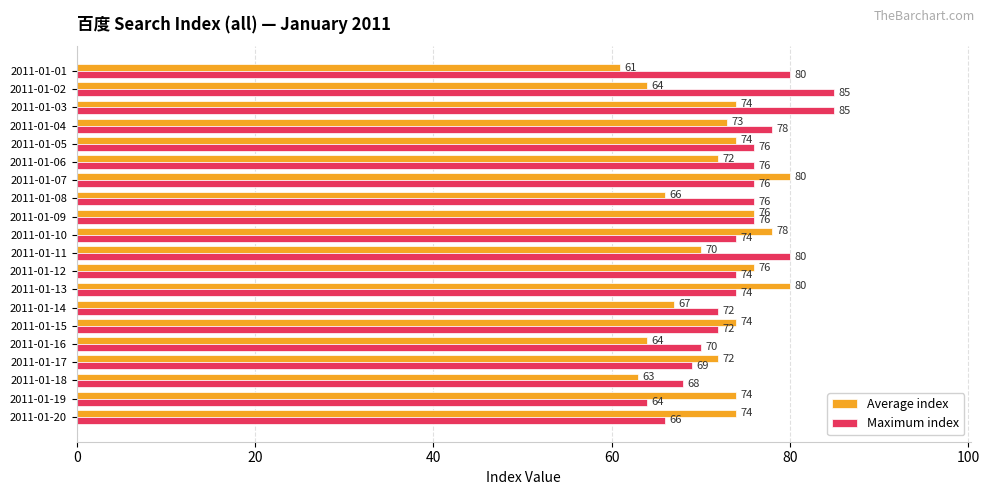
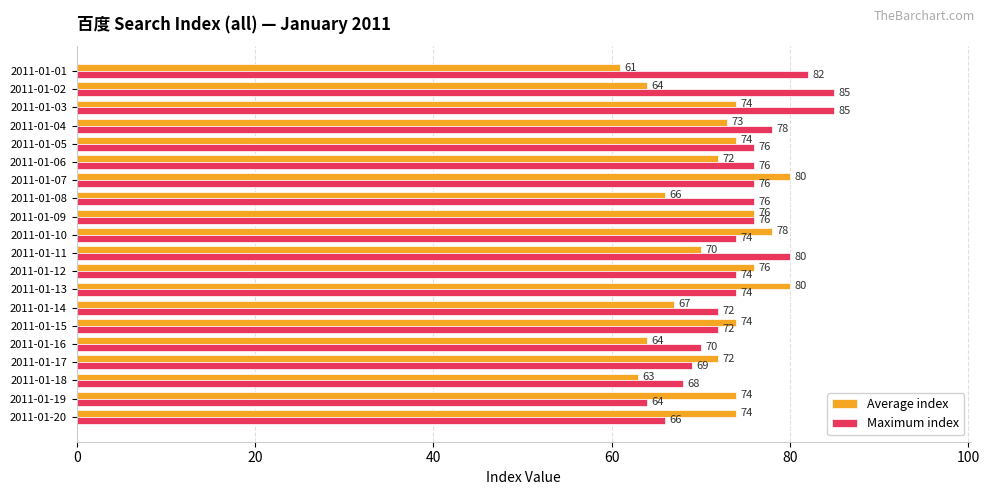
  {
    "Average index": {
      "2011-01-01": 61,
      "2011-01-02": 64,
      "2011-01-03": 74,
      "2011-01-04": 73,
      "2011-01-05": 74,
      "2011-01-06": 72,
      "2011-01-07": 80,
      "2011-01-08": 66,
      "2011-01-10": 78,
      "2011-01-11": 70,
      "2011-01-12": 76,
      "2011-01-13": 80,
      "2011-01-14": 67,
      "2011-01-15": 74,
      "2011-01-16": 64,
      "2011-01-17": 72,
      "2011-01-18": 63,
      "2011-01-19": 74,
      "2011-01-20": 74
    },
    "Maximum index": {
-     "2011-01-01": 80,
+     "2011-01-01": 82,
      "2011-01-02": 85,
      "2011-01-03": 85,
      "2011-01-04": 78,
      "2011-01-05": 76,
      "2011-01-06": 76,
      "2011-01-07": 76,
      "2011-01-08": 76,
      "2011-01-10": 74,
      "2011-01-11": 80,
      "2011-01-12": 74,
      "2011-01-13": 74,
      "2011-01-14": 72,
      "2011-01-15": 72,
      "2011-01-16": 70,
      "2011-01-17": 69,
      "2011-01-18": 68,
      "2011-01-19": 64,
      "2011-01-20": 66
    }
  }
